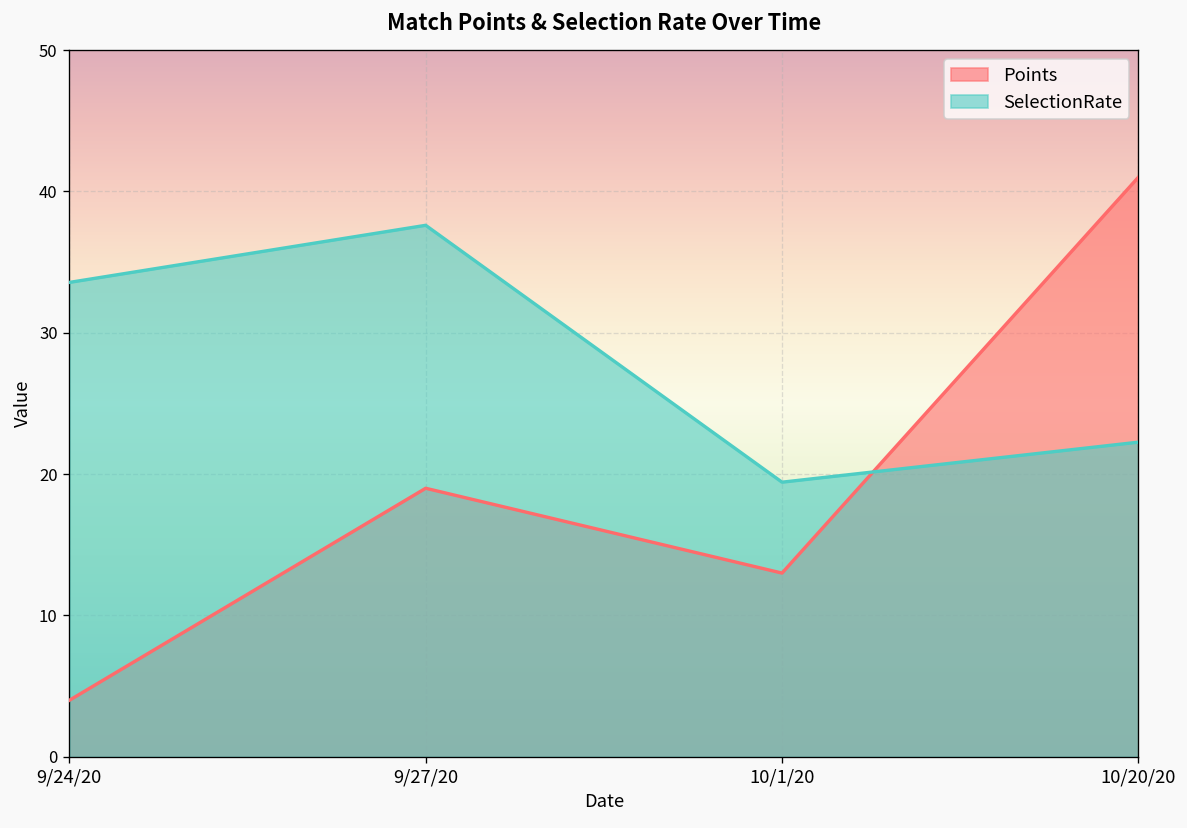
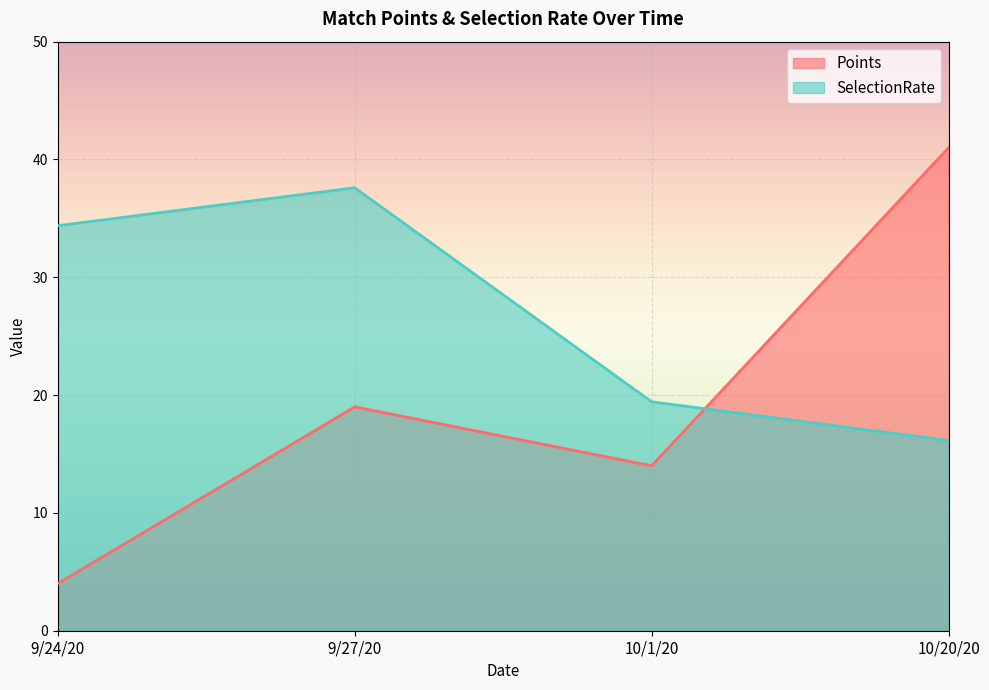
  {
    "Points": {
      "9/24/20": 4,
      "9/27/20": 19,
-     "10/1/20": 13,
+     "10/1/20": 14,
      "10/20/20": 41
    },
    "SelectionRate": {
-     "9/24/20": 33.6,
+     "9/24/20": 34.4,
      "9/27/20": 37.6,
      "10/1/20": 19.4,
-     "10/20/20": 22.3
+     "10/20/20": 16.2
    }
  }
